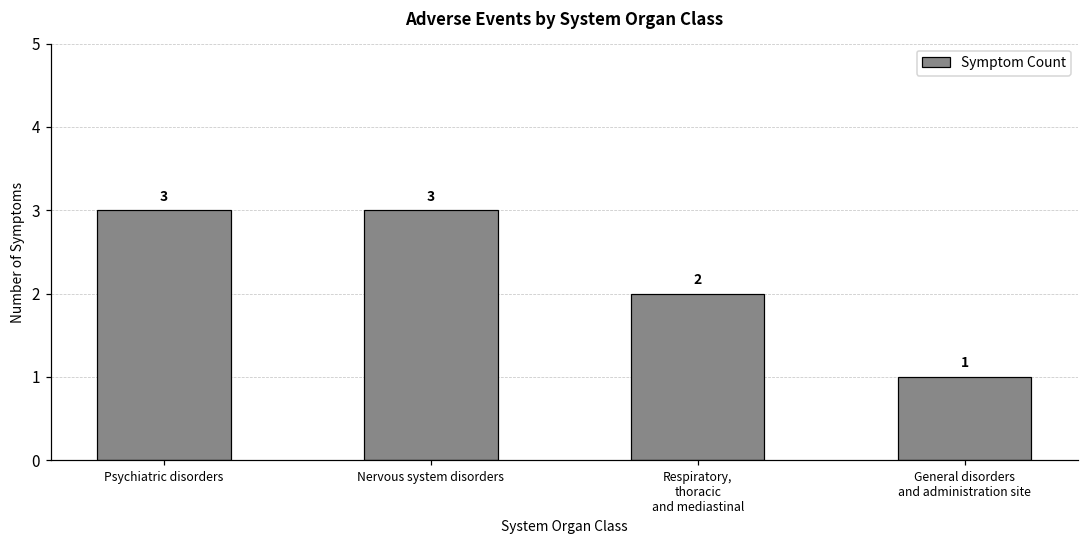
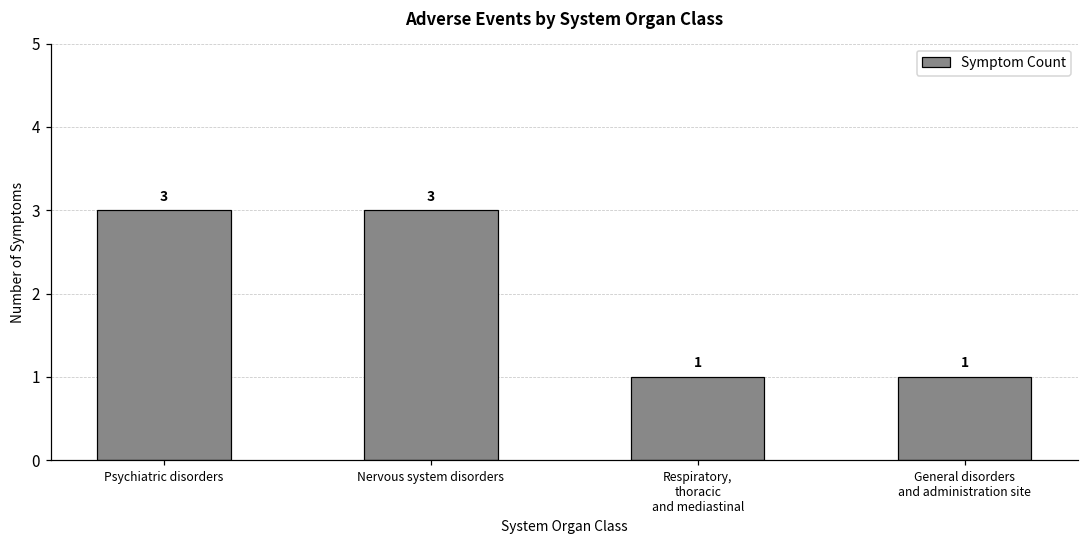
  {
    "Psychiatric disorders": 3,
    "Nervous system disorders": 3,
-   "Respiratory, thoracic and mediastinal": 2,
+   "Respiratory, thoracic and mediastinal": 1,
    "General disorders and administration site": 1
  }
